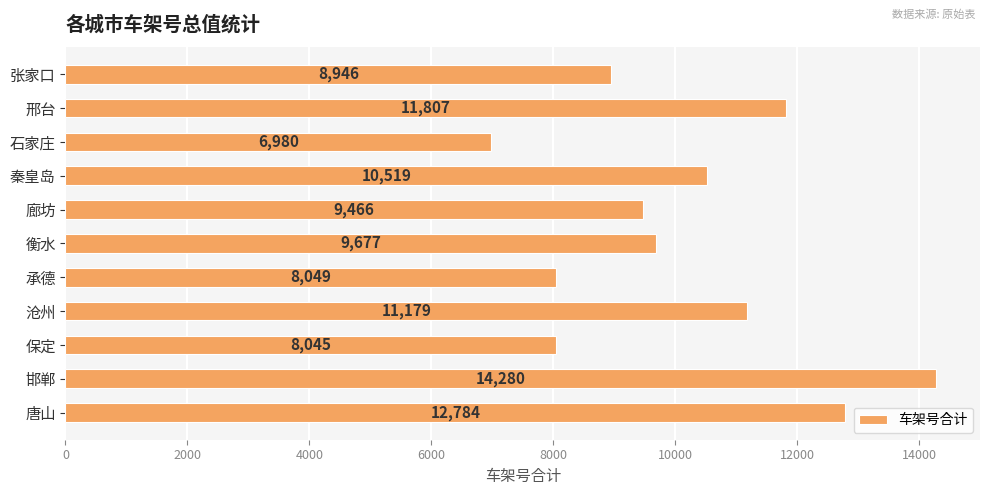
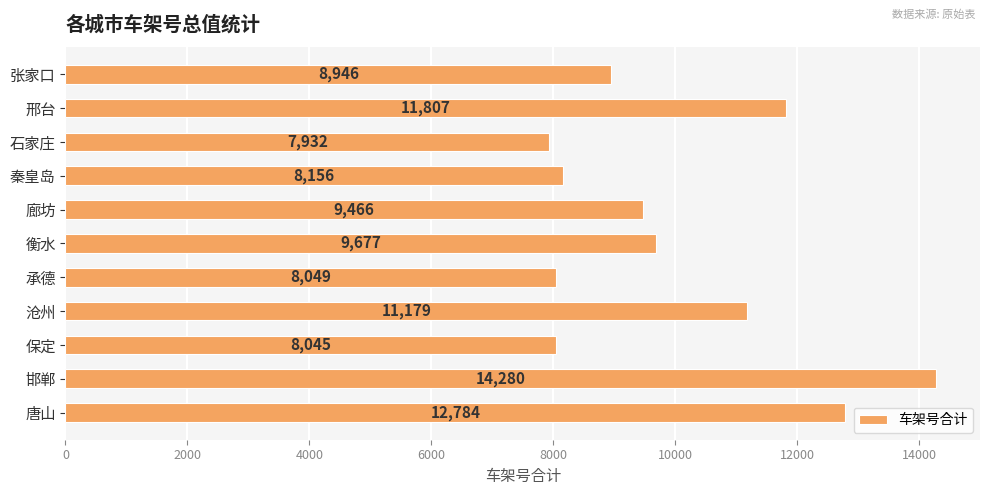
  {
    "张家口": "8,946",
    "邢台": "11,807",
-   "石家庄": "6,980",
-   "秦皇岛": "10,519",
+   "石家庄": "7,932",
+   "秦皇岛": "8,156",
    "廊坊": "9,466",
    "衡水": "9,677",
    "承德": "8,049",
    "沧州": "11,179",
    "保定": "8,045",
    "邯郸": "14,280",
    "唐山": "12,784"
  }
